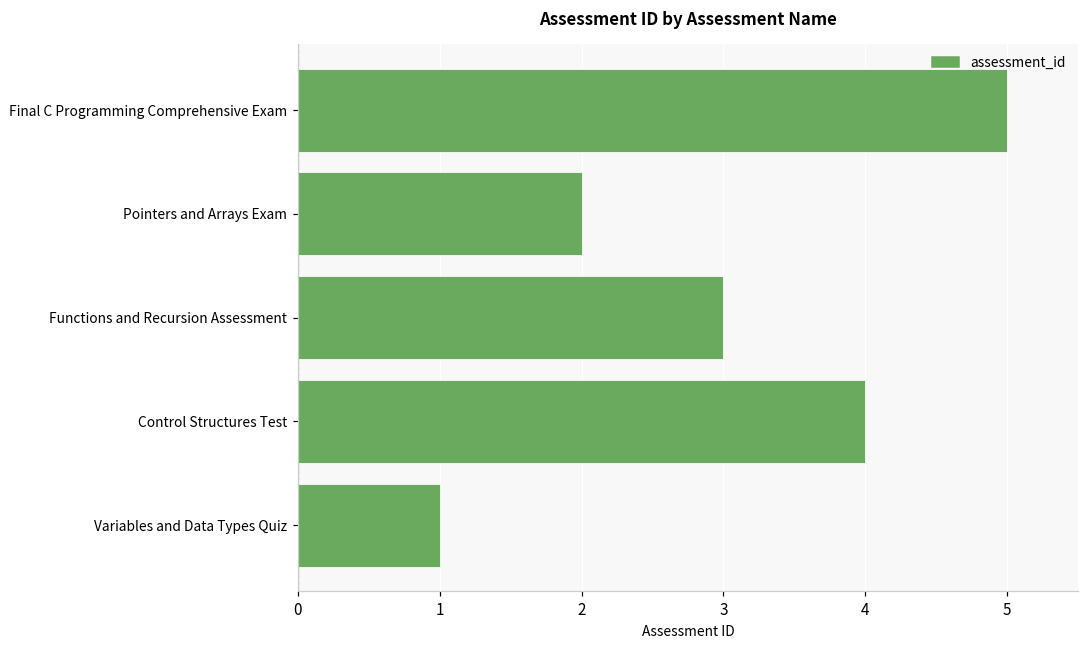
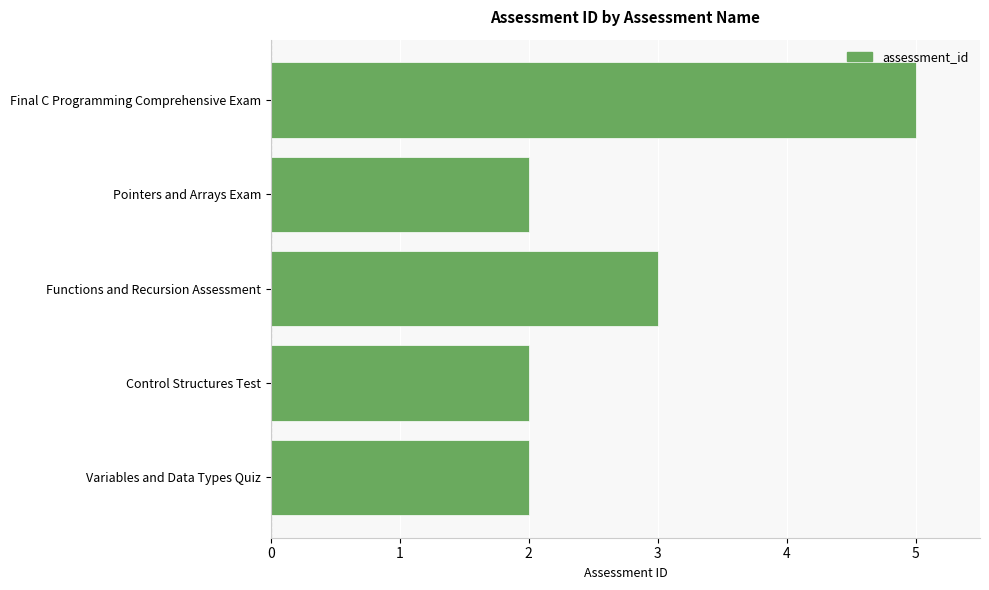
  {
    "Final C Programming Comprehensive Exam": 5,
    "Pointers and Arrays Exam": 2,
    "Functions and Recursion Assessment": 3,
-   "Control Structures Test": 4,
-   "Variables and Data Types Quiz": 1
+   "Control Structures Test": 2,
+   "Variables and Data Types Quiz": 2
  }
